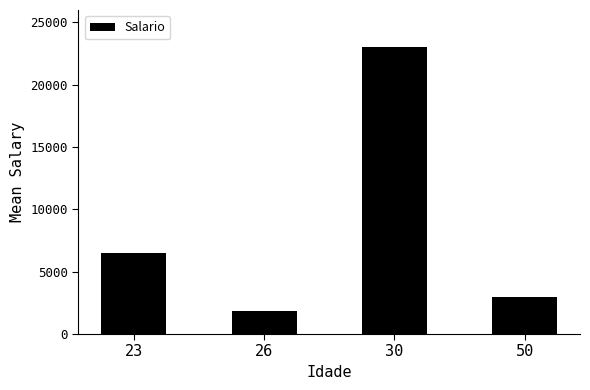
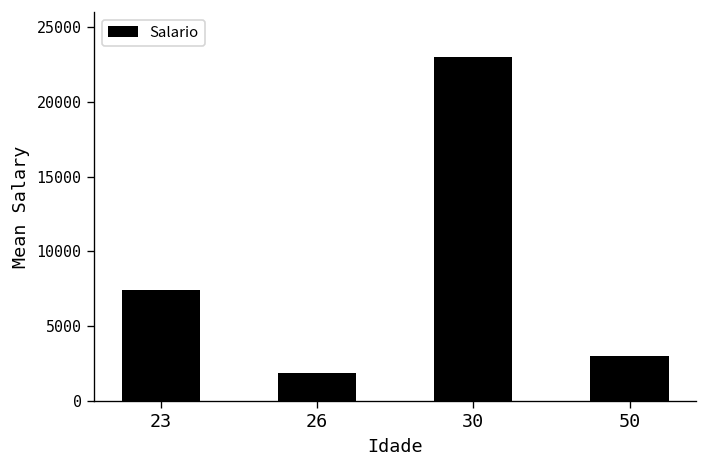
  {
-   "23": 6500,
+   "23": 7400,
    "26": 1900,
    "30": 23000,
    "50": 3000
  }
